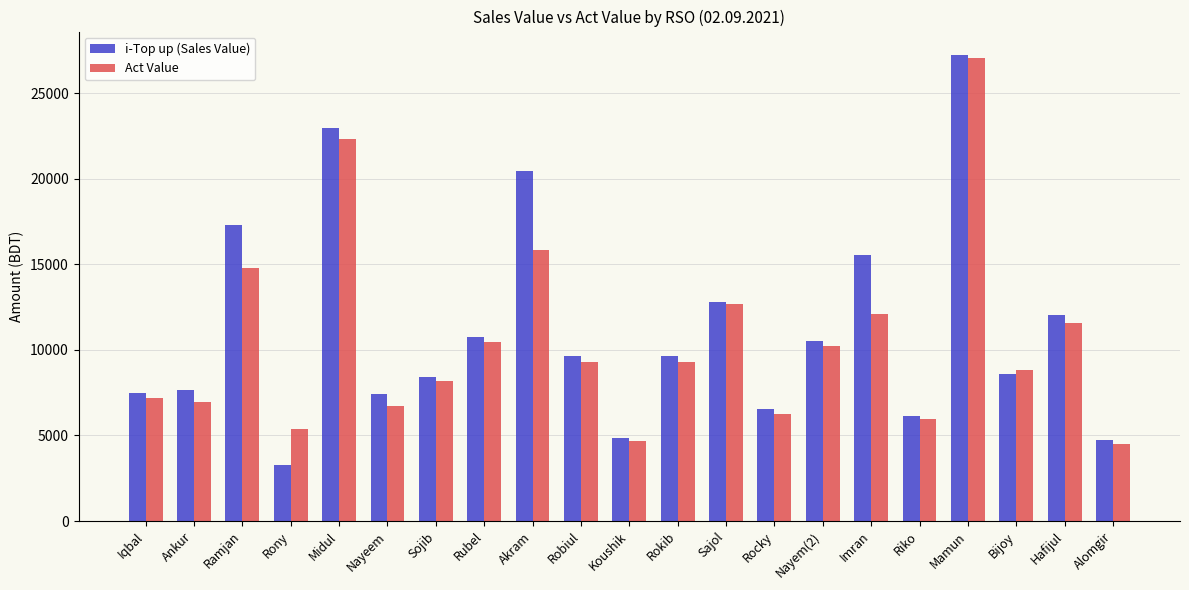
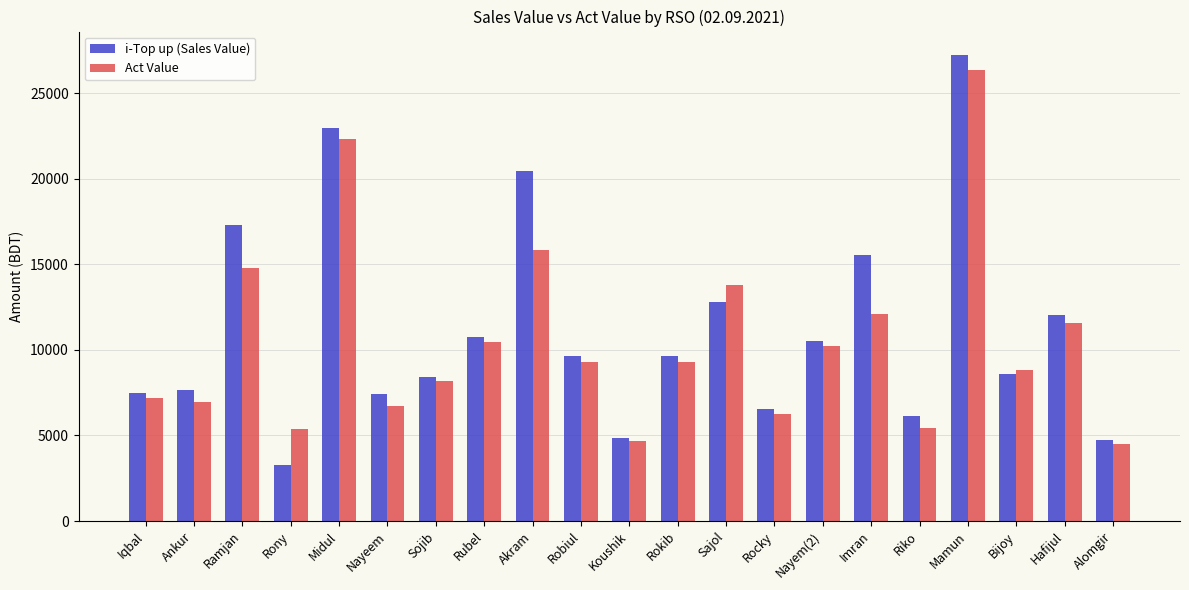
  {
    "i-Top up (Sales Value)": {
      "Iqbal": 7500,
      "Ankur": 7600,
      "Ramjan": 17300,
      "Rony": 3300,
      "Midul": 23000,
      "Nayeem": 7400,
      "Sojib": 8400,
      "Rubel": 10700,
      "Akram": 20400,
      "Robiul": 9600,
      "Koushik": 4800,
      "Rokib": 9700,
      "Sajol": 12800,
      "Rocky": 6500,
      "Nayem(2)": 10500,
      "Imran": 15500,
      "Riko": 6200,
      "Mamun": 27200,
      "Bijoy": 8600,
      "Hafijul": 12000,
      "Alomgir": 4700
    },
    "Act Value": {
      "Iqbal": 7200,
      "Ankur": 6900,
      "Ramjan": 14800,
      "Rony": 5400,
      "Midul": 22300,
      "Nayeem": 6700,
      "Sojib": 8200,
      "Rubel": 10500,
      "Akram": 15800,
      "Robiul": 9300,
      "Koushik": 4700,
      "Rokib": 9300,
-     "Sajol": 12700,
+     "Sajol": 13800,
      "Rocky": 6200,
      "Nayem(2)": 10200,
      "Imran": 12100,
-     "Riko": 5900,
-     "Mamun": 27100,
+     "Riko": 5400,
+     "Mamun": 26400,
      "Bijoy": 8800,
      "Hafijul": 11600,
      "Alomgir": 4500
    }
  }
